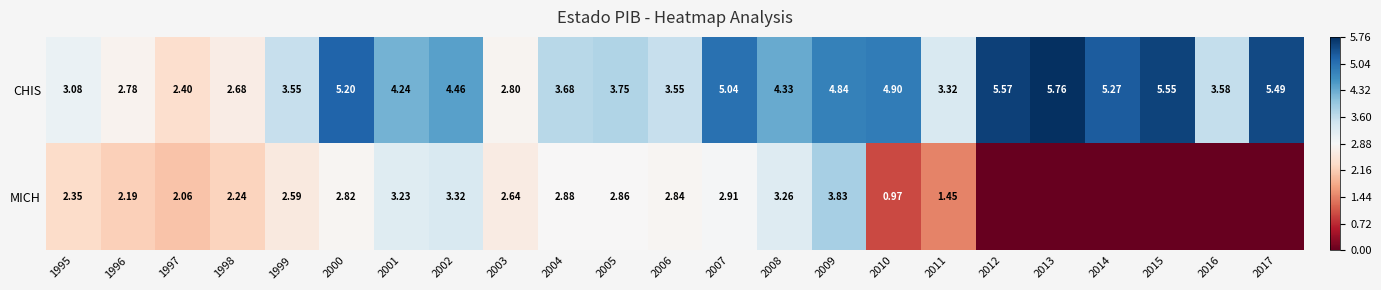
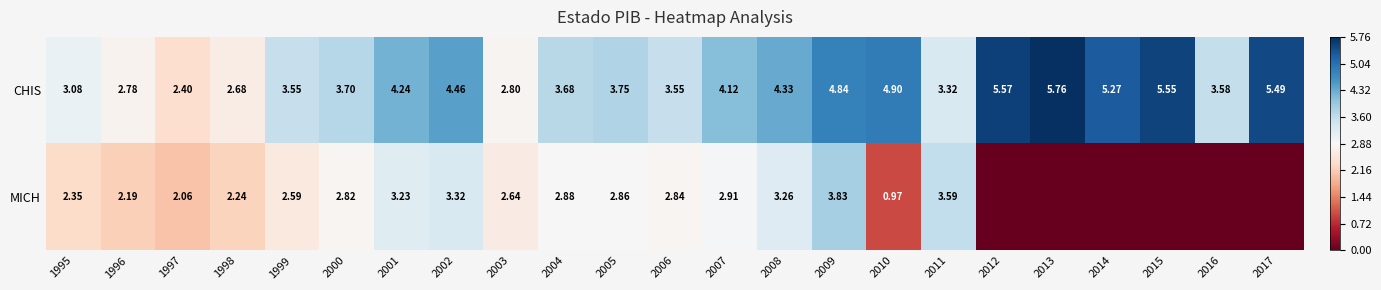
  {
    "CHIS": {
      "1995": 3.08,
      "1996": 2.78,
      "1997": 2.40,
      "1998": 2.68,
      "1999": 3.55,
-     "2000": 5.20,
+     "2000": 3.70,
      "2001": 4.24,
      "2002": 4.46,
      "2003": 2.80,
      "2004": 3.68,
      "2005": 3.75,
      "2006": 3.55,
-     "2007": 5.04,
+     "2007": 4.12,
      "2008": 4.33,
      "2009": 4.84,
      "2010": 4.90,
      "2011": 3.32,
      "2012": 5.57,
      "2013": 5.76,
      "2014": 5.27,
      "2015": 5.55,
      "2016": 3.58,
      "2017": 5.49
    },
    "MICH": {
      "1995": 2.35,
      "1996": 2.19,
      "1997": 2.06,
      "1998": 2.24,
      "1999": 2.59,
      "2000": 2.82,
      "2001": 3.23,
      "2002": 3.32,
      "2003": 2.64,
      "2004": 2.88,
      "2005": 2.86,
      "2006": 2.84,
      "2007": 2.91,
      "2008": 3.26,
      "2009": 3.83,
      "2010": 0.97,
-     "2011": 1.45
+     "2011": 3.59
    }
  }
